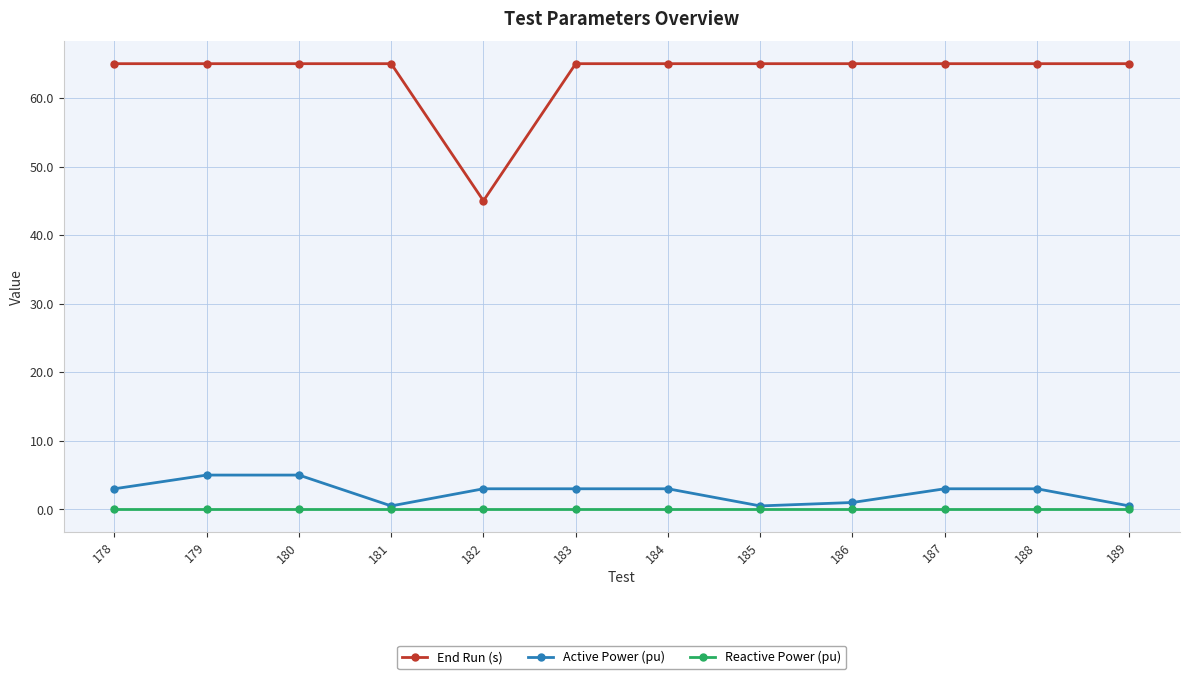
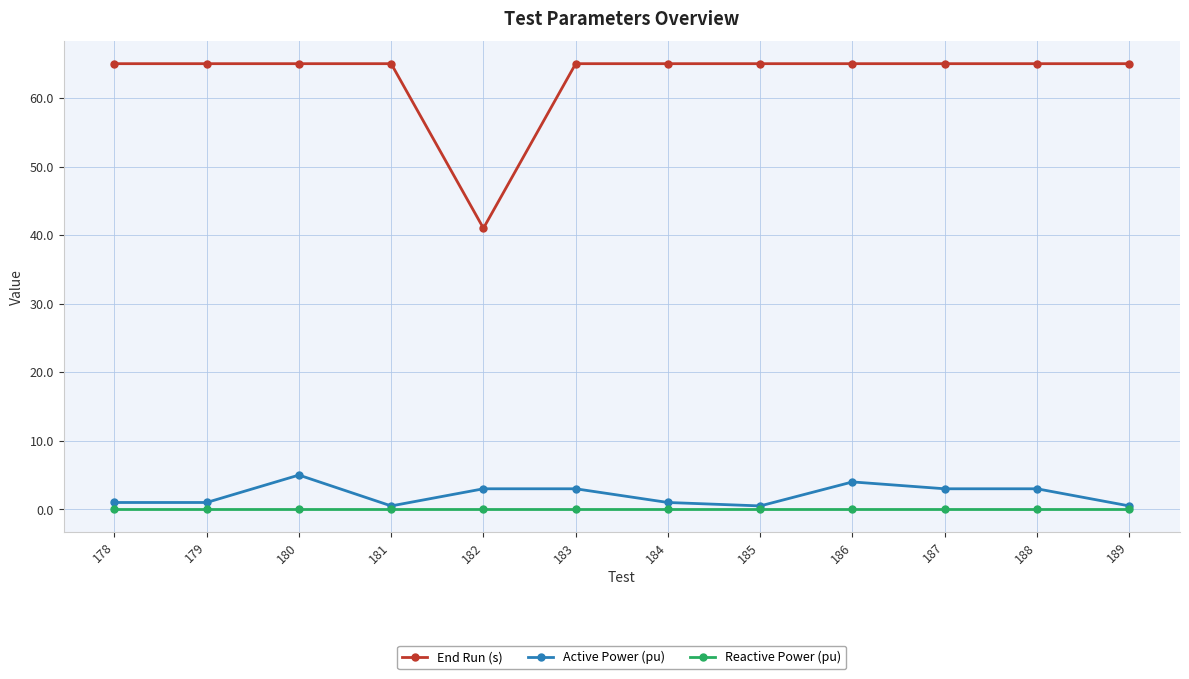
  {
    "End Run (s)": {
      "178": 65,
      "179": 65,
      "180": 65,
      "181": 65,
-     "182": 45,
+     "182": 41,
      "183": 65,
      "184": 65,
      "185": 65,
      "186": 65,
      "187": 65,
      "188": 65,
      "189": 65
    },
    "Active Power (pu)": {
-     "178": 3,
-     "179": 5,
+     "178": 1,
+     "179": 1,
      "180": 5,
      "181": 1,
      "182": 3,
      "183": 3,
-     "184": 3,
+     "184": 1,
      "185": 1,
-     "186": 1,
+     "186": 4,
      "187": 3,
      "188": 3,
      "189": 1
    },
    "Reactive Power (pu)": {
      "178": 0,
      "179": 0,
      "180": 0,
      "181": 0,
      "182": 0,
      "183": 0,
      "184": 0,
      "185": 0,
      "186": 0,
      "187": 0,
      "188": 0,
      "189": 0
    }
  }
